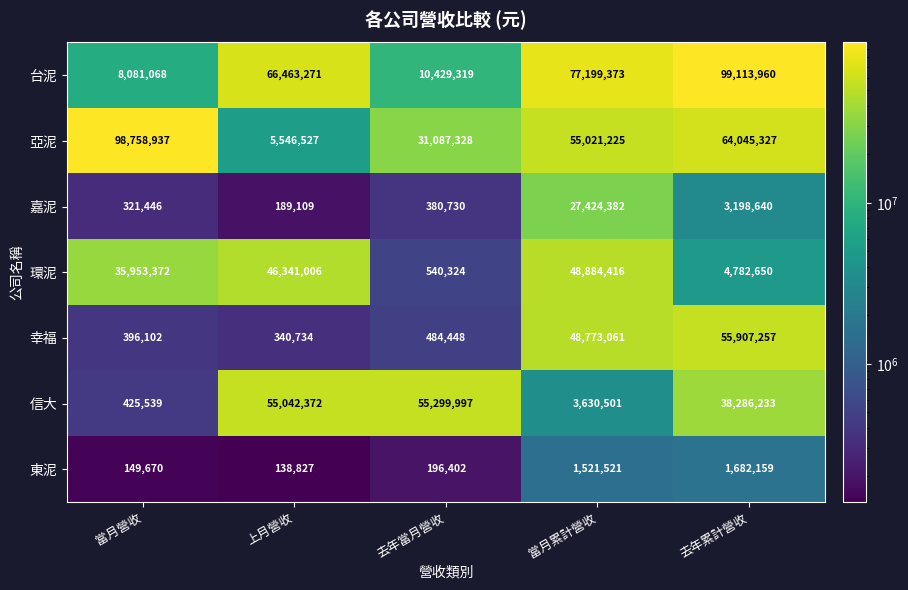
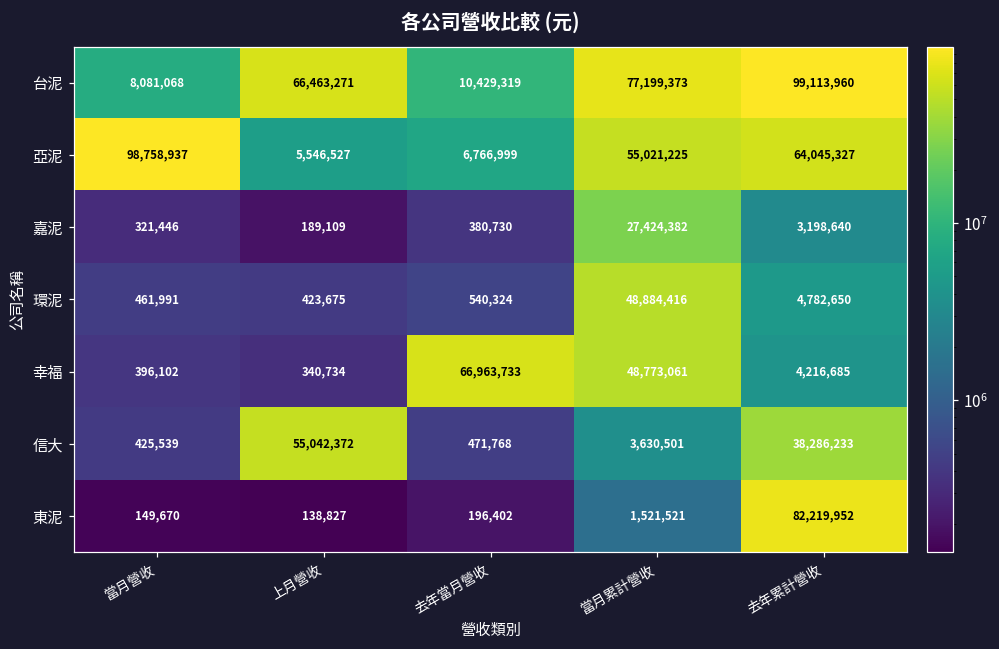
  {
    "台泥": {
      "當月營收": "8,081,068",
      "上月營收": "66,463,271",
      "去年當月營收": "10,429,319",
      "當月累計營收": "77,199,373",
      "去年累計營收": "99,113,960"
    },
    "亞泥": {
      "當月營收": "98,758,937",
      "上月營收": "5,546,527",
-     "去年當月營收": "31,087,328",
+     "去年當月營收": "6,766,999",
      "當月累計營收": "55,021,225",
      "去年累計營收": "64,045,327"
    },
    "嘉泥": {
      "當月營收": "321,446",
      "上月營收": "189,109",
      "去年當月營收": "380,730",
      "當月累計營收": "27,424,382",
      "去年累計營收": "3,198,640"
    },
    "環泥": {
-     "當月營收": "35,953,372",
-     "上月營收": "46,341,006",
+     "當月營收": "461,991",
+     "上月營收": "423,675",
      "去年當月營收": "540,324",
      "當月累計營收": "48,884,416",
      "去年累計營收": "4,782,650"
    },
    "幸福": {
      "當月營收": "396,102",
      "上月營收": "340,734",
-     "去年當月營收": "484,448",
+     "去年當月營收": "66,963,733",
      "當月累計營收": "48,773,061",
-     "去年累計營收": "55,907,257"
+     "去年累計營收": "4,216,685"
    },
    "信大": {
      "當月營收": "425,539",
      "上月營收": "55,042,372",
-     "去年當月營收": "55,299,997",
+     "去年當月營收": "471,768",
      "當月累計營收": "3,630,501",
      "去年累計營收": "38,286,233"
    },
    "東泥": {
      "當月營收": "149,670",
      "上月營收": "138,827",
      "去年當月營收": "196,402",
      "當月累計營收": "1,521,521",
-     "去年累計營收": "1,682,159"
+     "去年累計營收": "82,219,952"
    }
  }
